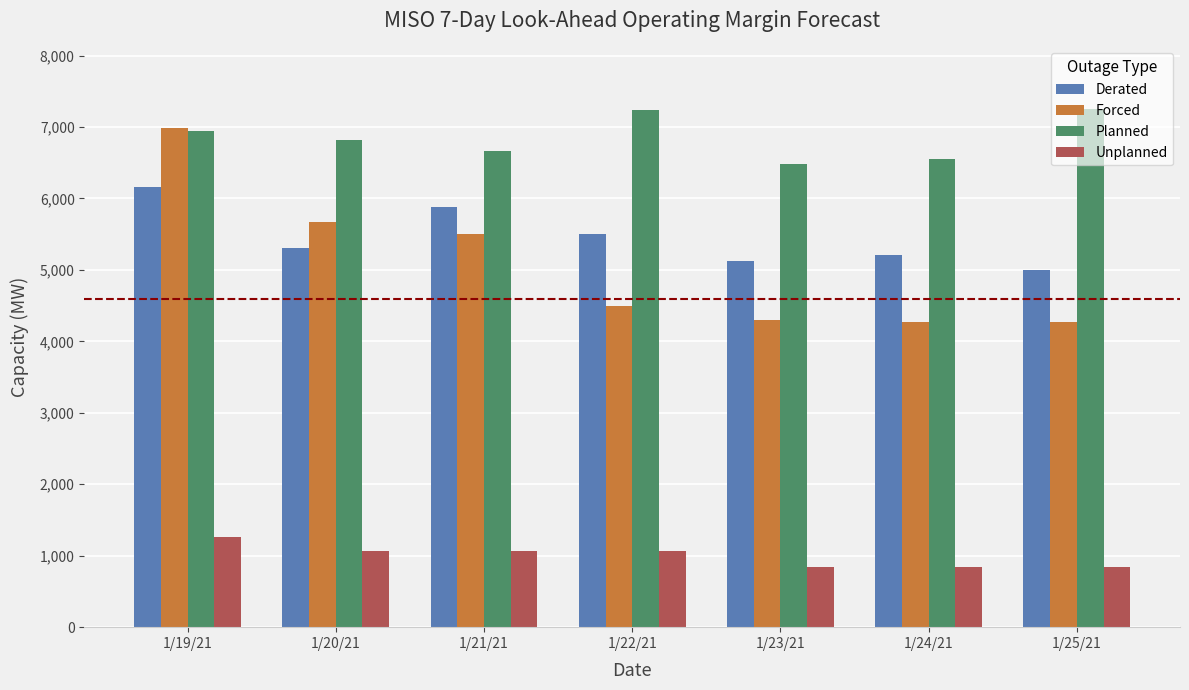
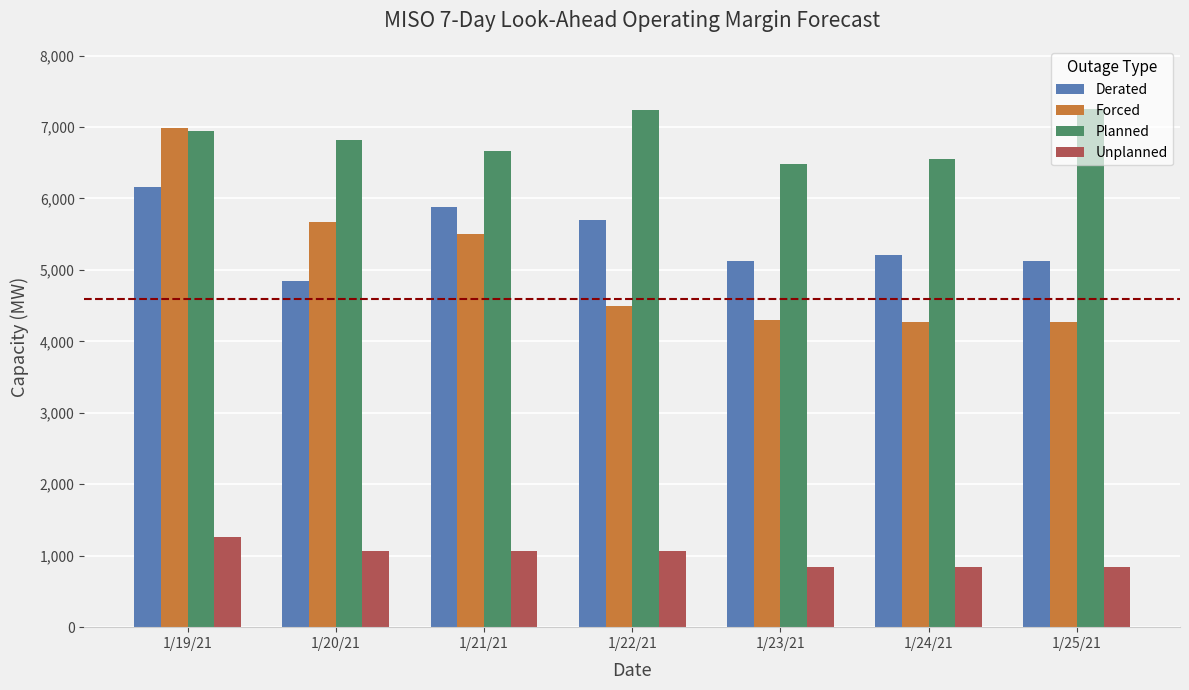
  {
    "Derated": {
      "1/19/21": "6,200",
-     "1/20/21": "5,300",
+     "1/20/21": "4,800",
      "1/21/21": "5,900",
-     "1/22/21": "5,500",
+     "1/22/21": "5,700",
      "1/23/21": "5,100",
      "1/24/21": "5,200",
-     "1/25/21": "5,000"
+     "1/25/21": "5,100"
    },
    "Planned": {
      "1/19/21": "6,900",
      "1/20/21": "6,800",
      "1/21/21": "6,700",
      "1/22/21": "7,200",
      "1/23/21": "6,500",
      "1/24/21": "6,600"
    }
  }
